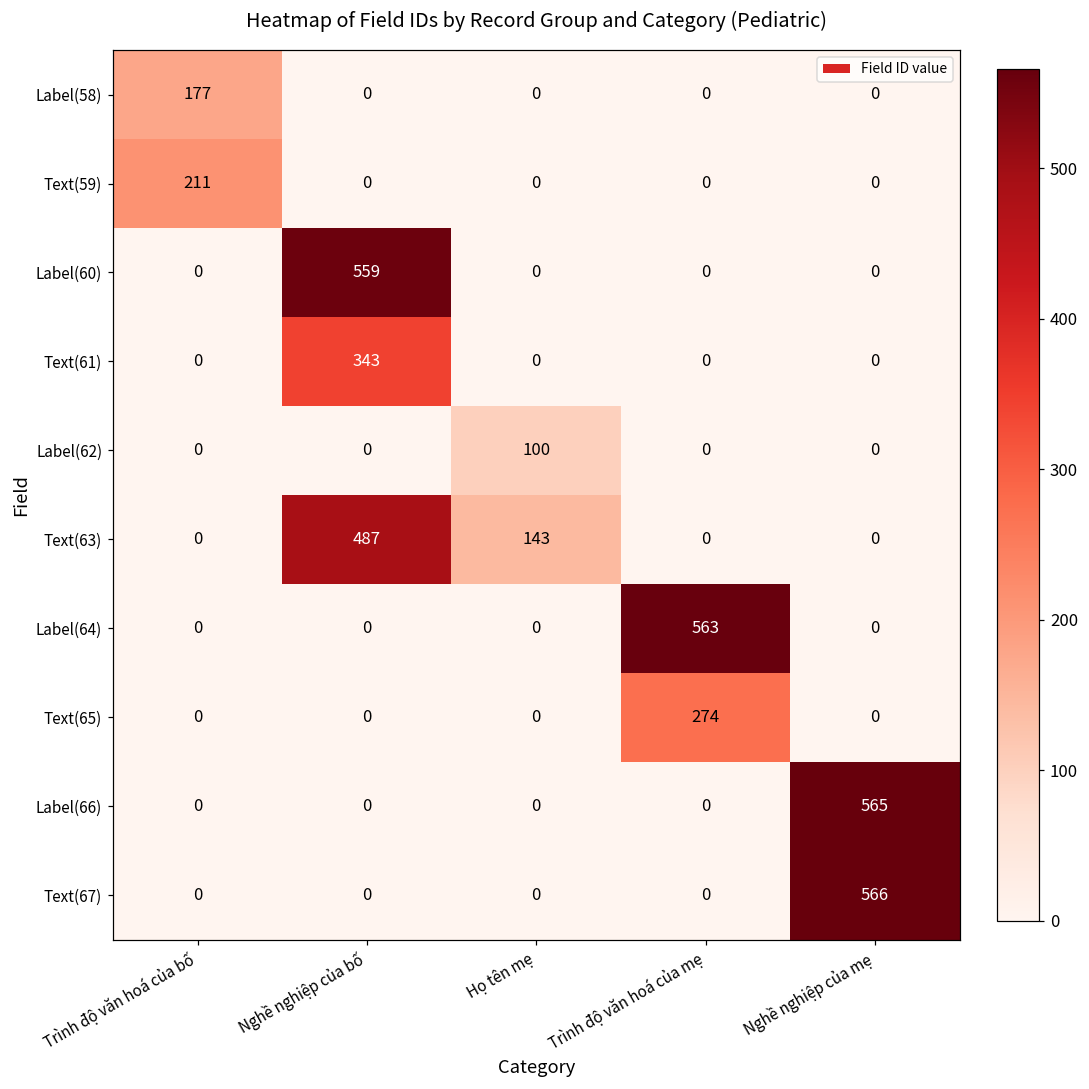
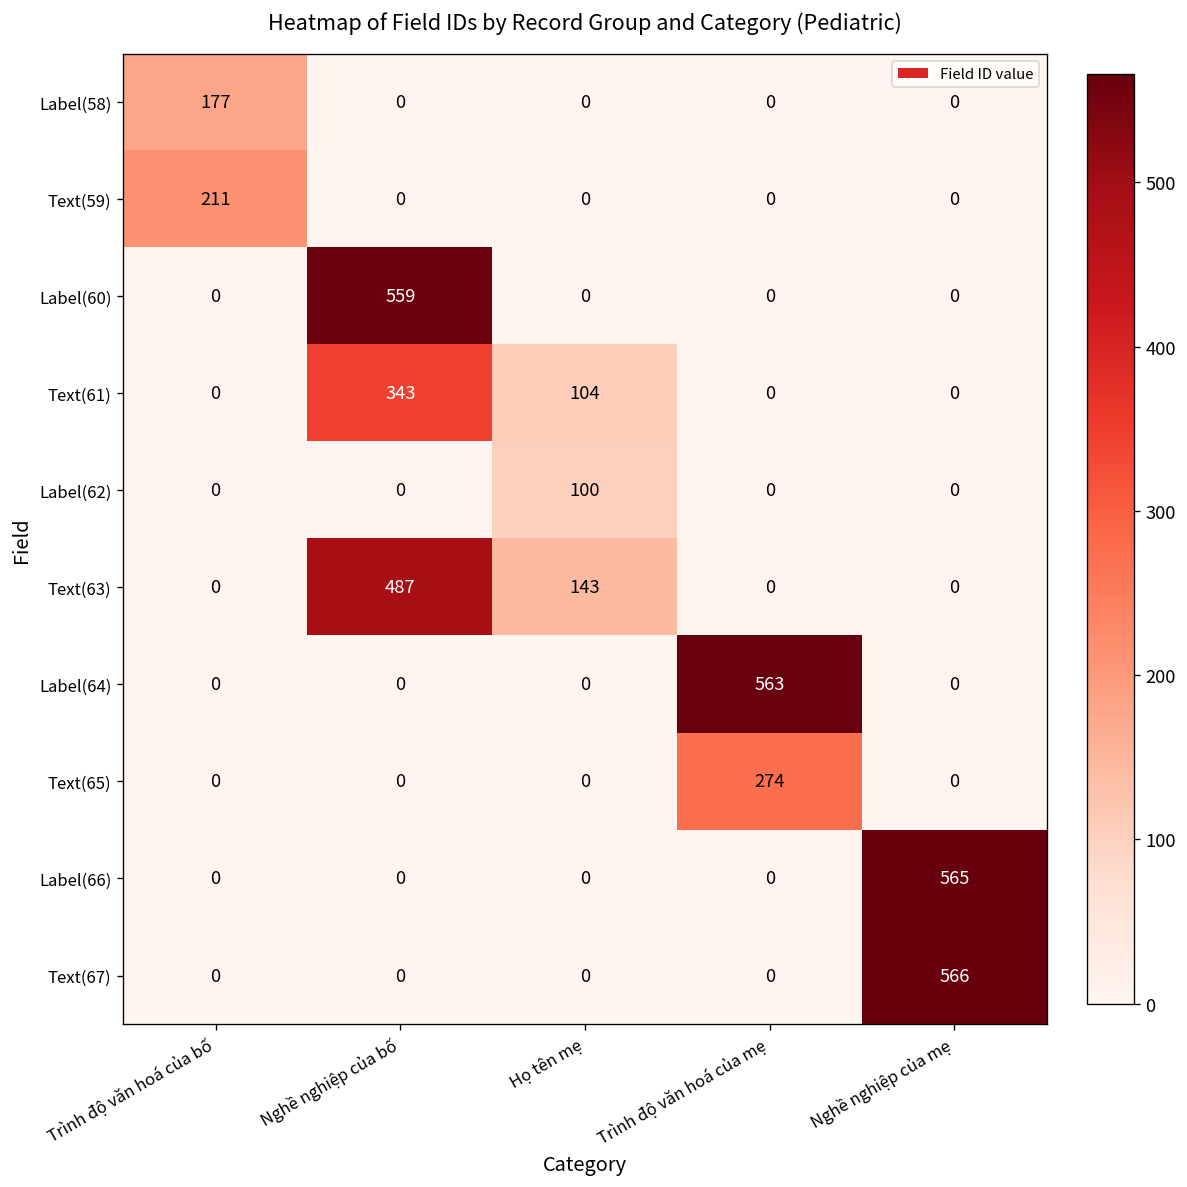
  {
    "Label(58)": {
      "Trình độ văn hoá của bố": 177,
      "Nghề nghiệp của bố": 0,
      "Họ tên mẹ": 0,
      "Trình độ văn hoá của mẹ": 0,
      "Nghề nghiệp của mẹ": 0
    },
    "Text(59)": {
      "Trình độ văn hoá của bố": 211,
      "Nghề nghiệp của bố": 0,
      "Họ tên mẹ": 0,
      "Trình độ văn hoá của mẹ": 0,
      "Nghề nghiệp của mẹ": 0
    },
    "Label(60)": {
      "Trình độ văn hoá của bố": 0,
      "Nghề nghiệp của bố": 559,
      "Họ tên mẹ": 0,
      "Trình độ văn hoá của mẹ": 0,
      "Nghề nghiệp của mẹ": 0
    },
    "Text(61)": {
      "Trình độ văn hoá của bố": 0,
      "Nghề nghiệp của bố": 343,
-     "Họ tên mẹ": 0,
+     "Họ tên mẹ": 104,
      "Trình độ văn hoá của mẹ": 0,
      "Nghề nghiệp của mẹ": 0
    },
    "Label(62)": {
      "Trình độ văn hoá của bố": 0,
      "Nghề nghiệp của bố": 0,
      "Họ tên mẹ": 100,
      "Trình độ văn hoá của mẹ": 0,
      "Nghề nghiệp của mẹ": 0
    },
    "Text(63)": {
      "Trình độ văn hoá của bố": 0,
      "Nghề nghiệp của bố": 487,
      "Họ tên mẹ": 143,
      "Trình độ văn hoá của mẹ": 0,
      "Nghề nghiệp của mẹ": 0
    },
    "Label(64)": {
      "Trình độ văn hoá của bố": 0,
      "Nghề nghiệp của bố": 0,
      "Họ tên mẹ": 0,
      "Trình độ văn hoá của mẹ": 563,
      "Nghề nghiệp của mẹ": 0
    },
    "Text(65)": {
      "Trình độ văn hoá của bố": 0,
      "Nghề nghiệp của bố": 0,
      "Họ tên mẹ": 0,
      "Trình độ văn hoá của mẹ": 274,
      "Nghề nghiệp của mẹ": 0
    },
    "Label(66)": {
      "Trình độ văn hoá của bố": 0,
      "Nghề nghiệp của bố": 0,
      "Họ tên mẹ": 0,
      "Trình độ văn hoá của mẹ": 0,
      "Nghề nghiệp của mẹ": 565
    },
    "Text(67)": {
      "Trình độ văn hoá của bố": 0,
      "Nghề nghiệp của bố": 0,
      "Họ tên mẹ": 0,
      "Trình độ văn hoá của mẹ": 0,
      "Nghề nghiệp của mẹ": 566
    }
  }
